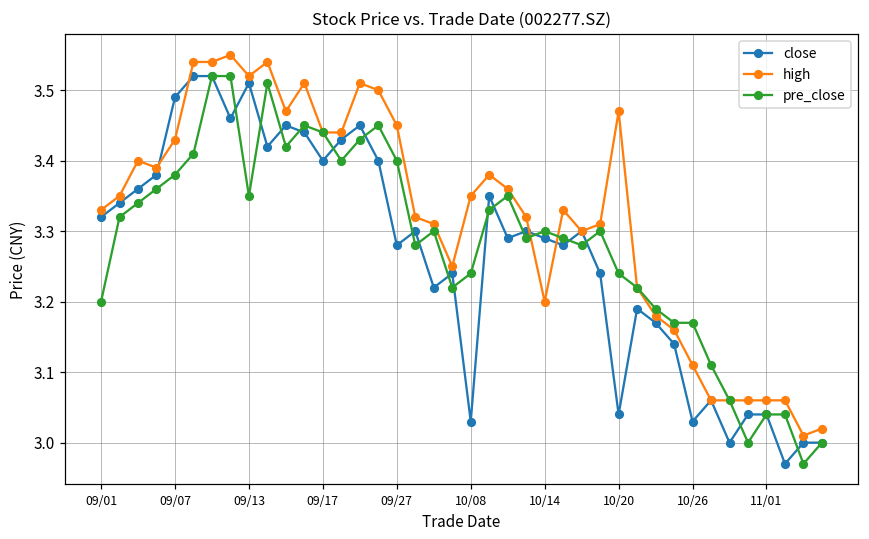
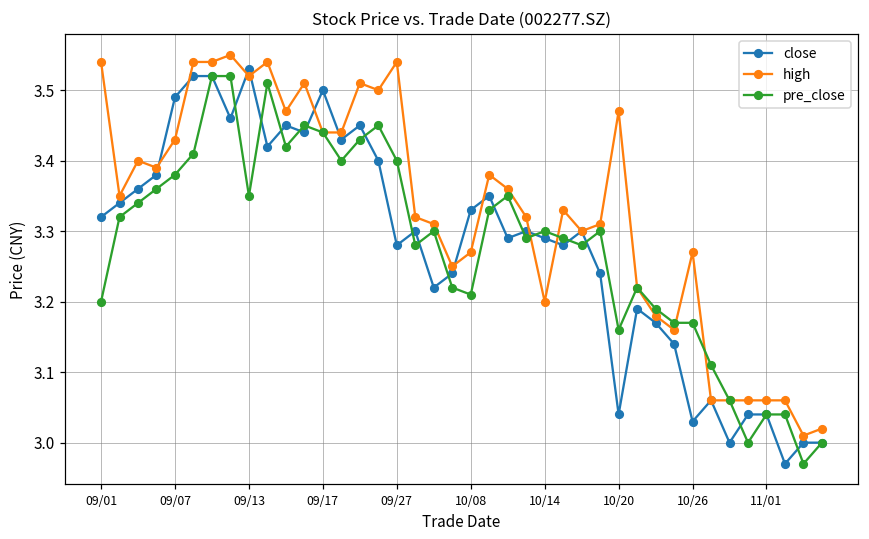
  {
    "close": {
      "09/01": 3.32,
      "09/07": 3.49,
-     "09/13": 3.51,
-     "09/17": 3.4,
+     "09/13": 3.53,
+     "09/17": 3.5,
      "09/27": 3.28,
-     "10/08": 3.03,
+     "10/08": 3.33,
      "10/14": 3.29,
      "10/20": 3.04,
      "10/26": 3.03
    },
    "high": {
-     "09/01": 3.33,
+     "09/01": 3.54,
      "09/07": 3.43,
      "09/13": 3.52,
-     "09/27": 3.45,
-     "10/08": 3.35,
+     "09/27": 3.54,
+     "10/08": 3.27,
      "10/14": 3.20,
      "10/20": 3.47,
-     "10/26": 3.11,
+     "10/26": 3.27,
      "11/01": 3.06
    },
    "pre_close": {
      "09/01": 3.20,
      "09/07": 3.38,
      "09/13": 3.35,
      "09/27": 3.40,
-     "10/08": 3.24,
+     "10/08": 3.21,
      "10/14": 3.30,
-     "10/20": 3.24,
+     "10/20": 3.16,
      "10/26": 3.17
    }
  }
